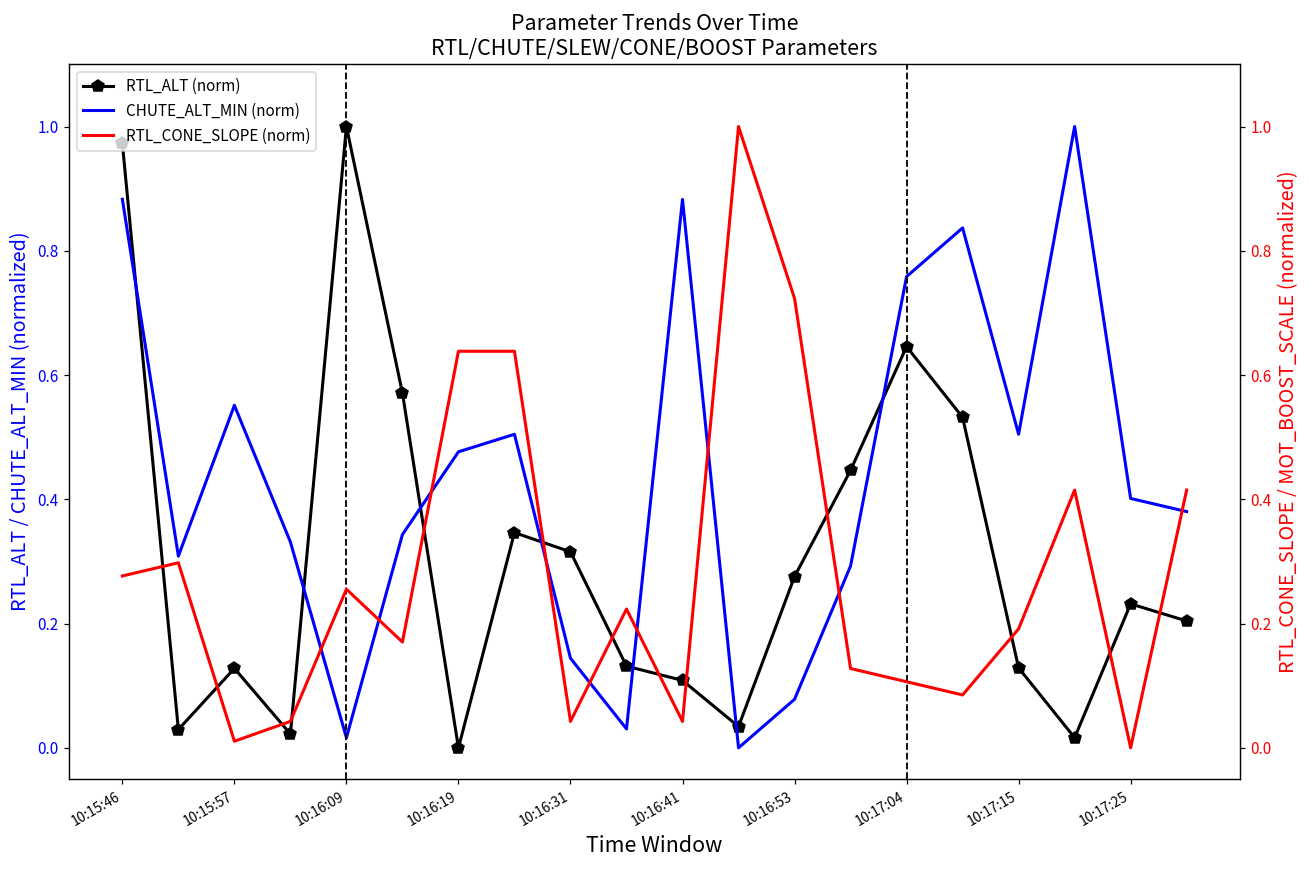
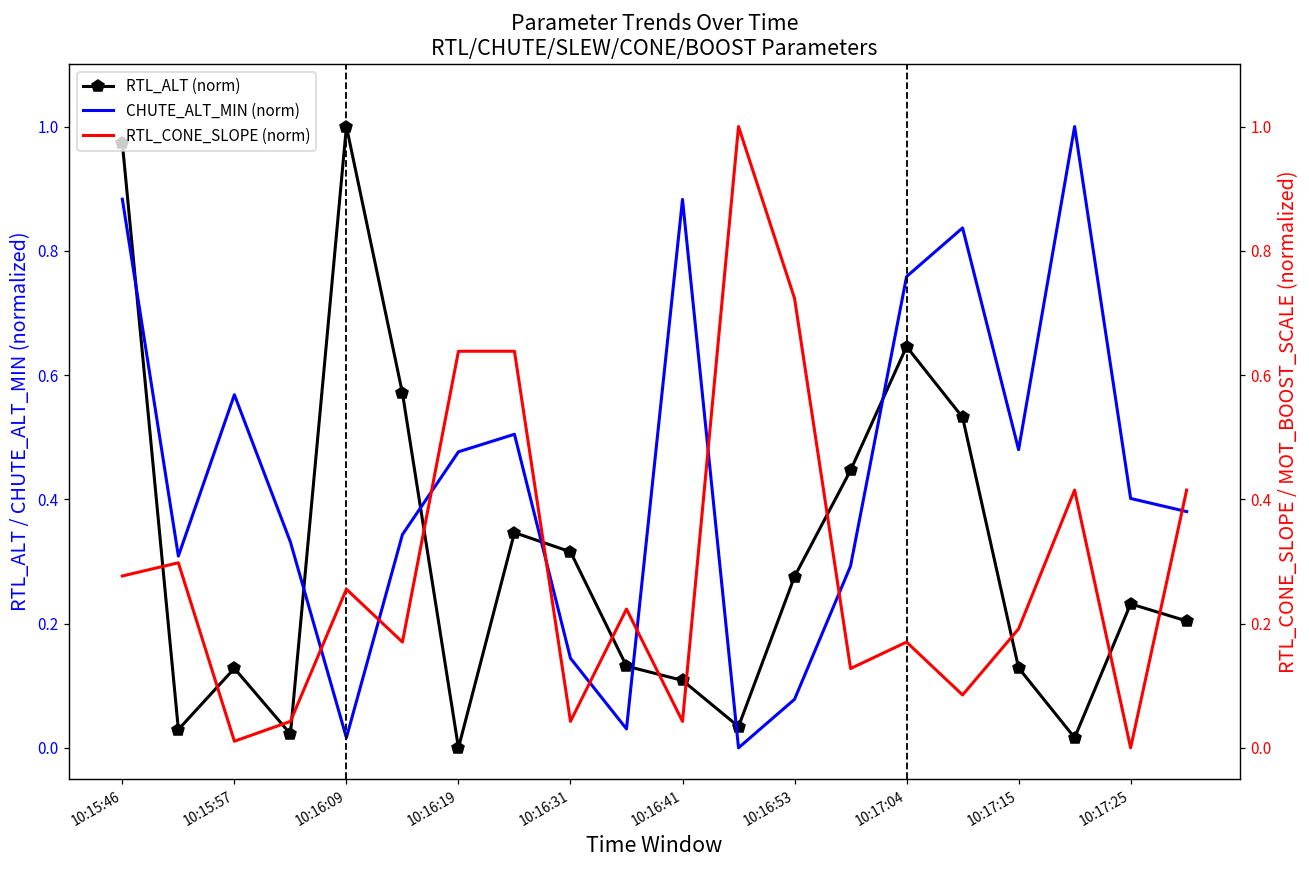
  {
    "RTL_ALT (norm)": {
      "10:15:57": 0.13,
      "10:16:09": 1.00,
      "10:16:19": 0.00,
      "10:16:31": 0.32,
      "10:16:41": 0.11,
      "10:16:53": 0.28,
      "10:17:04": 0.65,
      "10:17:15": 0.13,
      "10:17:25": 0.23
    },
    "CHUTE_ALT_MIN (norm)": {
      "10:15:46": 0.88,
-     "10:15:57": 0.55,
+     "10:15:57": 0.57,
      "10:16:09": 0.02,
      "10:16:19": 0.48,
      "10:16:31": 0.14,
      "10:16:41": 0.88,
      "10:16:53": 0.08,
      "10:17:04": 0.76,
-     "10:17:15": 0.50,
+     "10:17:15": 0.48,
      "10:17:25": 0.40
    },
    "RTL_CONE_SLOPE (norm)": {
      "10:15:46": 0.28,
      "10:15:57": 0.01,
      "10:16:09": 0.26,
      "10:16:19": 0.64,
      "10:16:31": 0.04,
      "10:16:41": 0.04,
      "10:16:53": 0.72,
-     "10:17:04": 0.11,
+     "10:17:04": 0.17,
      "10:17:15": 0.19,
      "10:17:25": 0.00
    }
  }
